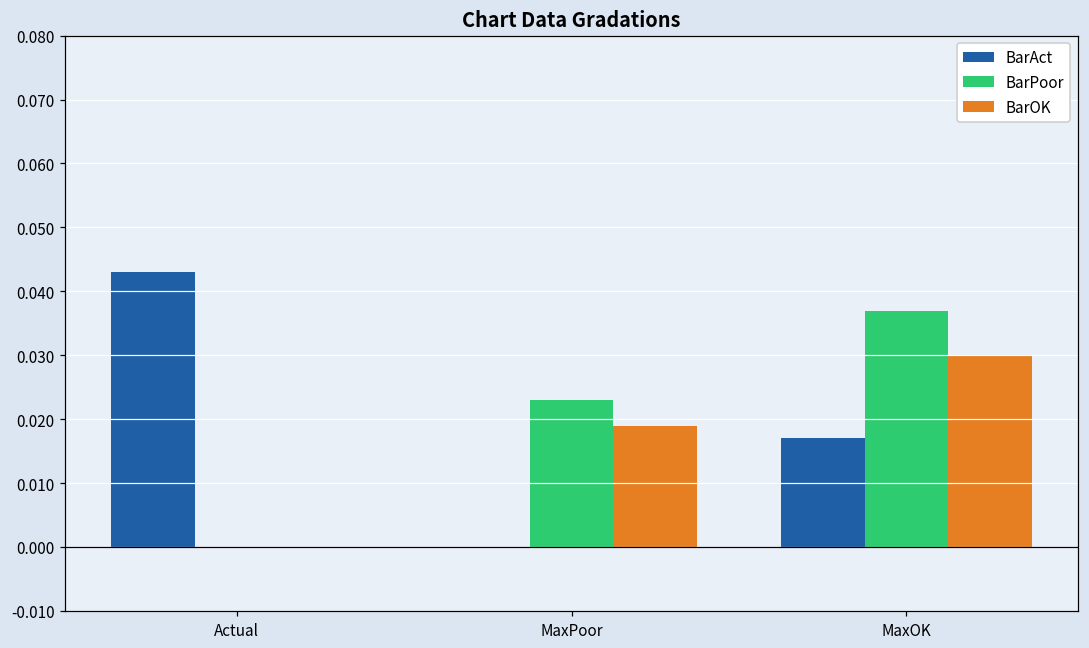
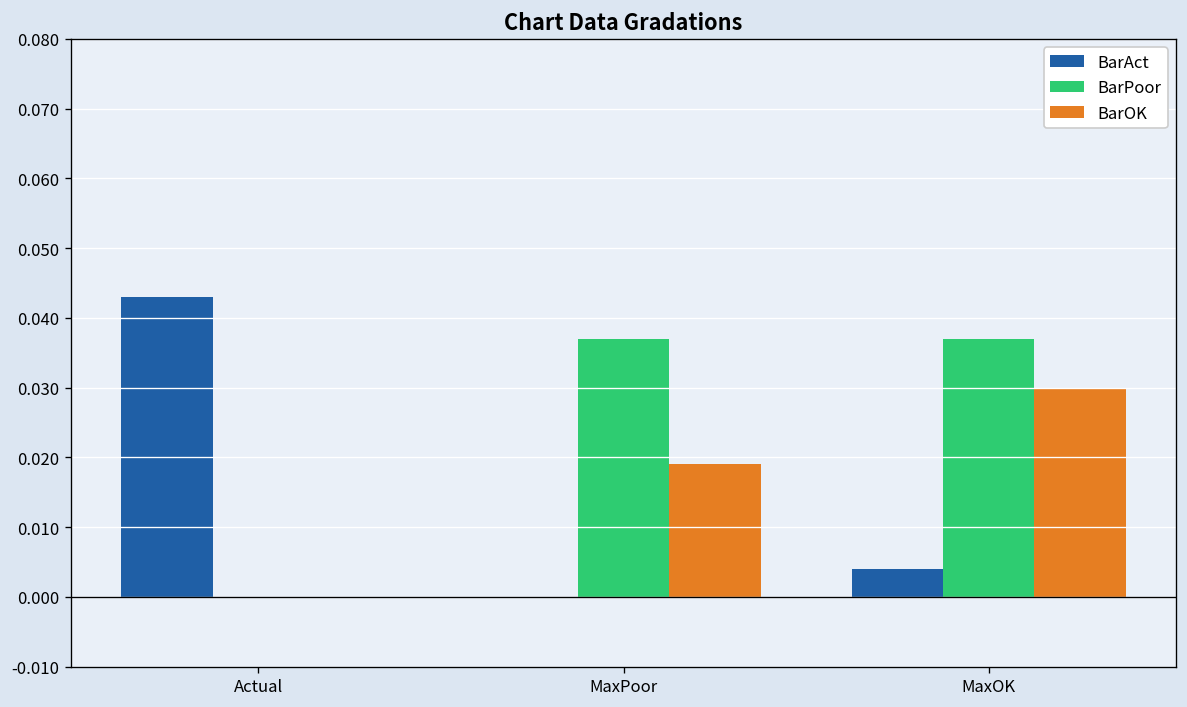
  {
    "BarAct": {
      "Actual": 0.043,
      "MaxPoor": 0.000,
-     "MaxOK": 0.017
+     "MaxOK": 0.004
    },
    "BarPoor": {
      "Actual": 0.000,
-     "MaxPoor": 0.023,
+     "MaxPoor": 0.037,
      "MaxOK": 0.037
    },
    "BarOK": {
      "Actual": 0.000,
      "MaxPoor": 0.019,
      "MaxOK": 0.030
    }
  }
